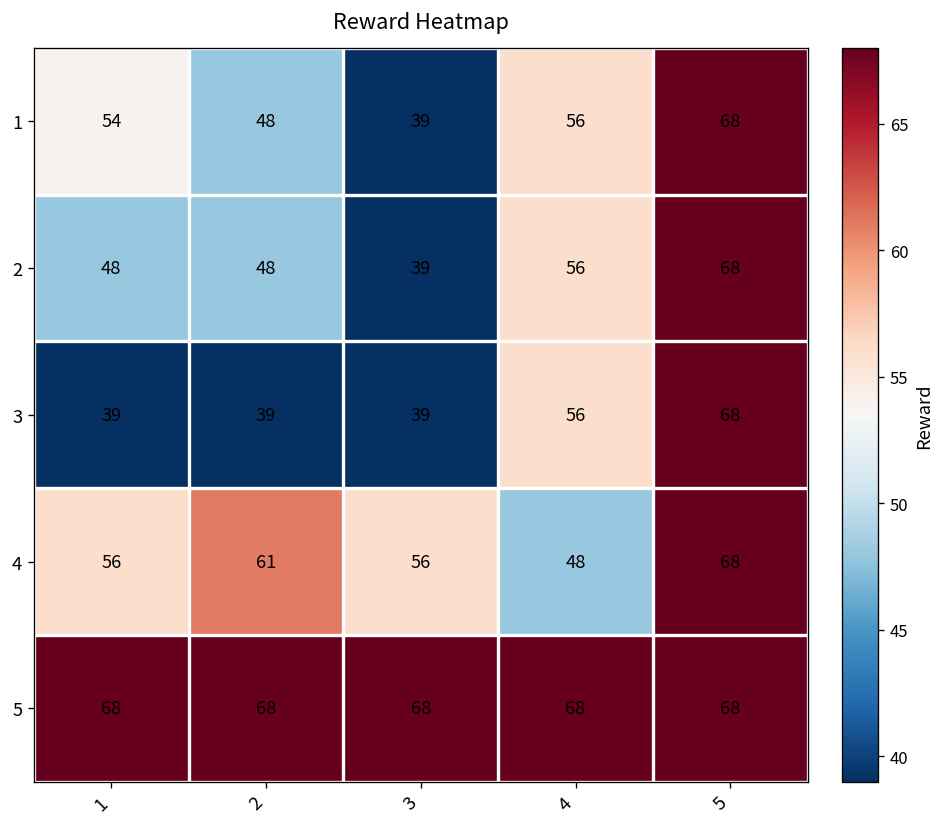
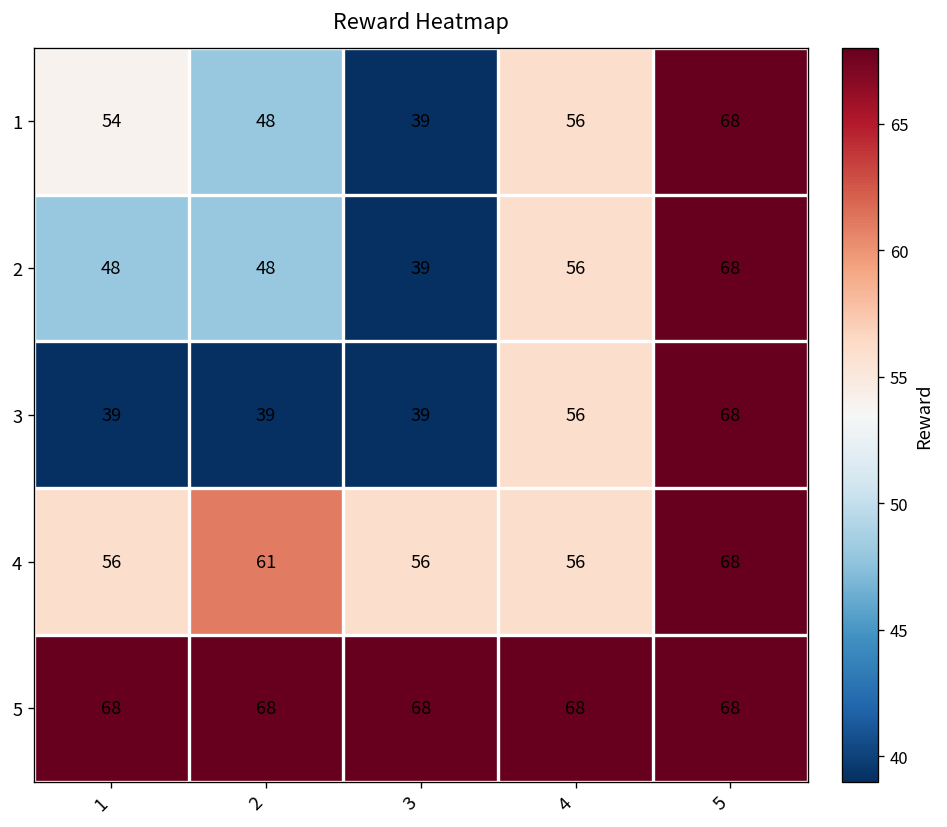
  {
    "1": {
      "1": 54,
      "2": 48,
      "3": 39,
      "4": 56,
      "5": 68
    },
    "2": {
      "1": 48,
      "2": 48,
      "3": 39,
      "4": 56,
      "5": 68
    },
    "3": {
      "1": 39,
      "2": 39,
      "3": 39,
      "4": 56,
      "5": 68
    },
    "4": {
      "1": 56,
      "2": 61,
      "3": 56,
-     "4": 48,
+     "4": 56,
      "5": 68
    },
    "5": {
      "1": 68,
      "2": 68,
      "3": 68,
      "4": 68,
      "5": 68
    }
  }
